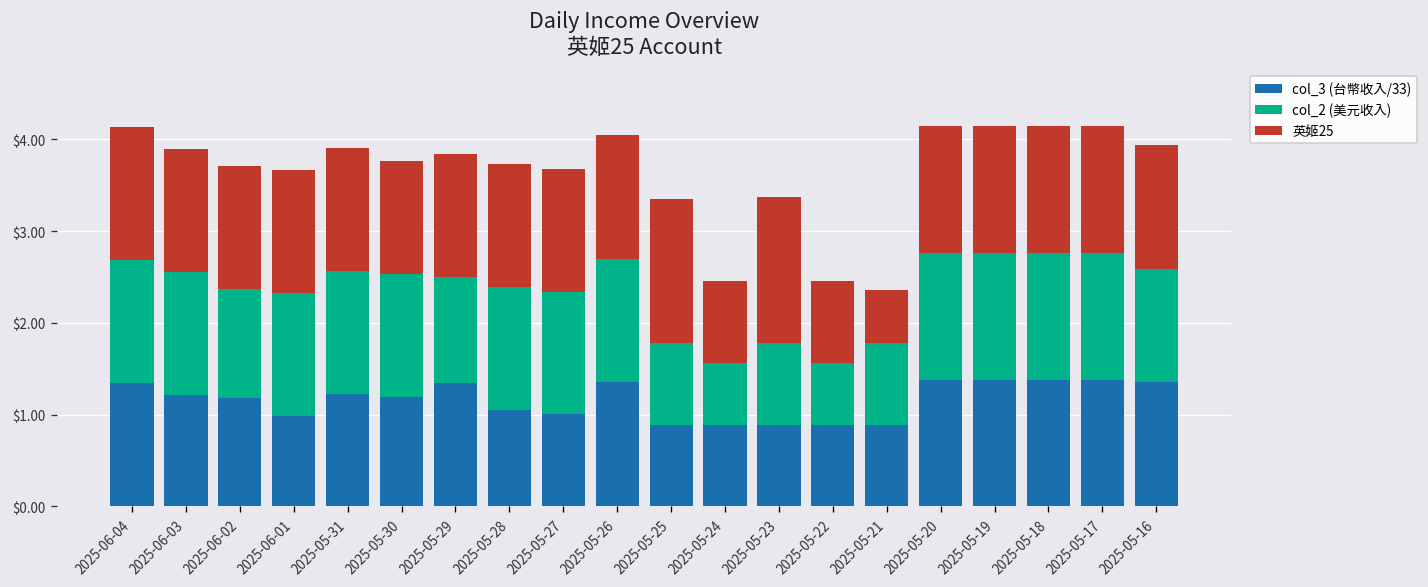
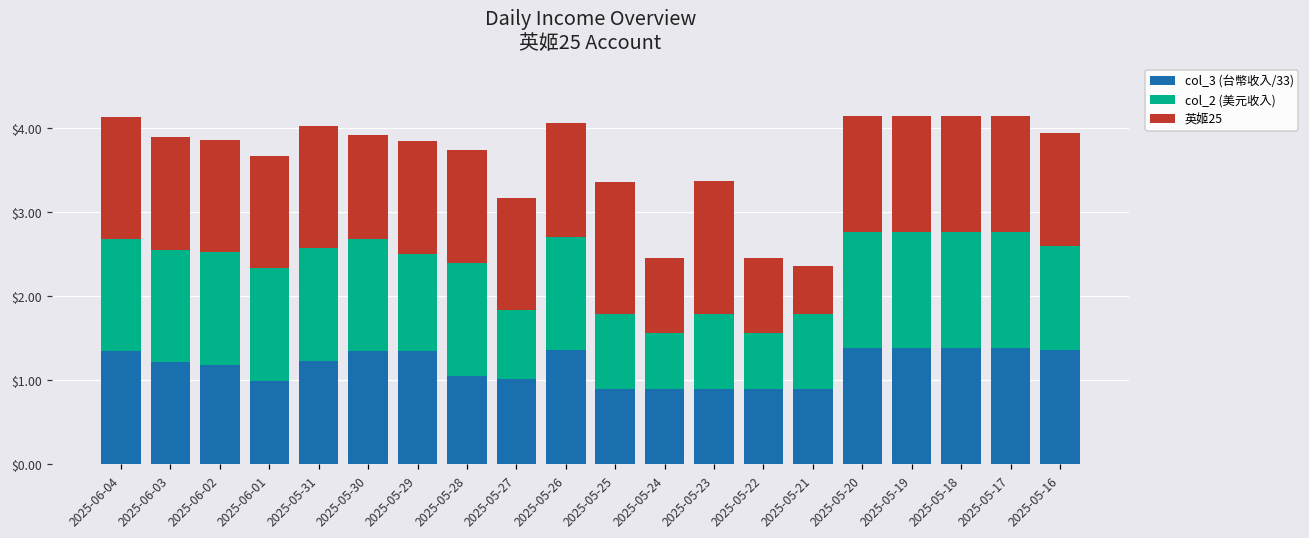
  {
    "col_3 (台幣收入/33)": {
      "2025-06-04": "$1.3",
      "2025-06-03": "$1.2",
      "2025-06-02": "$1.2",
      "2025-06-01": "$1.0",
      "2025-05-31": "$1.2",
-     "2025-05-30": "$1.2",
+     "2025-05-30": "$1.3",
      "2025-05-29": "$1.3",
      "2025-05-28": "$1.1",
      "2025-05-27": "$1.0",
      "2025-05-26": "$1.3",
      "2025-05-25": "$0.9",
      "2025-05-24": "$0.9",
      "2025-05-23": "$0.9",
      "2025-05-22": "$0.9",
      "2025-05-21": "$0.9",
      "2025-05-20": "$1.4",
      "2025-05-19": "$1.4",
      "2025-05-18": "$1.4",
      "2025-05-17": "$1.4",
      "2025-05-16": "$1.3"
    },
    "col_2 (美元收入)": {
      "2025-06-04": "$1.3",
      "2025-06-03": "$1.3",
-     "2025-06-02": "$1.2",
+     "2025-06-02": "$1.3",
      "2025-06-01": "$1.3",
      "2025-05-31": "$1.3",
      "2025-05-30": "$1.3",
      "2025-05-29": "$1.2",
      "2025-05-28": "$1.3",
-     "2025-05-27": "$1.3",
+     "2025-05-27": "$0.8",
      "2025-05-26": "$1.4",
      "2025-05-25": "$0.9",
      "2025-05-24": "$0.7",
      "2025-05-23": "$0.9",
      "2025-05-22": "$0.7",
      "2025-05-21": "$0.9",
      "2025-05-20": "$1.4",
      "2025-05-19": "$1.4",
      "2025-05-18": "$1.4",
      "2025-05-17": "$1.4",
      "2025-05-16": "$1.2"
    },
    "英姬25": {
      "2025-06-04": "$1.5",
      "2025-06-03": "$1.3",
      "2025-06-02": "$1.3",
      "2025-06-01": "$1.3",
-     "2025-05-31": "$1.3",
+     "2025-05-31": "$1.5",
      "2025-05-30": "$1.2",
      "2025-05-29": "$1.3",
      "2025-05-28": "$1.3",
      "2025-05-27": "$1.3",
      "2025-05-26": "$1.3",
      "2025-05-25": "$1.6",
      "2025-05-24": "$0.9",
      "2025-05-23": "$1.6",
      "2025-05-22": "$0.9",
      "2025-05-21": "$0.6",
      "2025-05-20": "$1.4",
      "2025-05-19": "$1.4",
      "2025-05-18": "$1.4",
      "2025-05-17": "$1.4",
      "2025-05-16": "$1.3"
    }
  }
